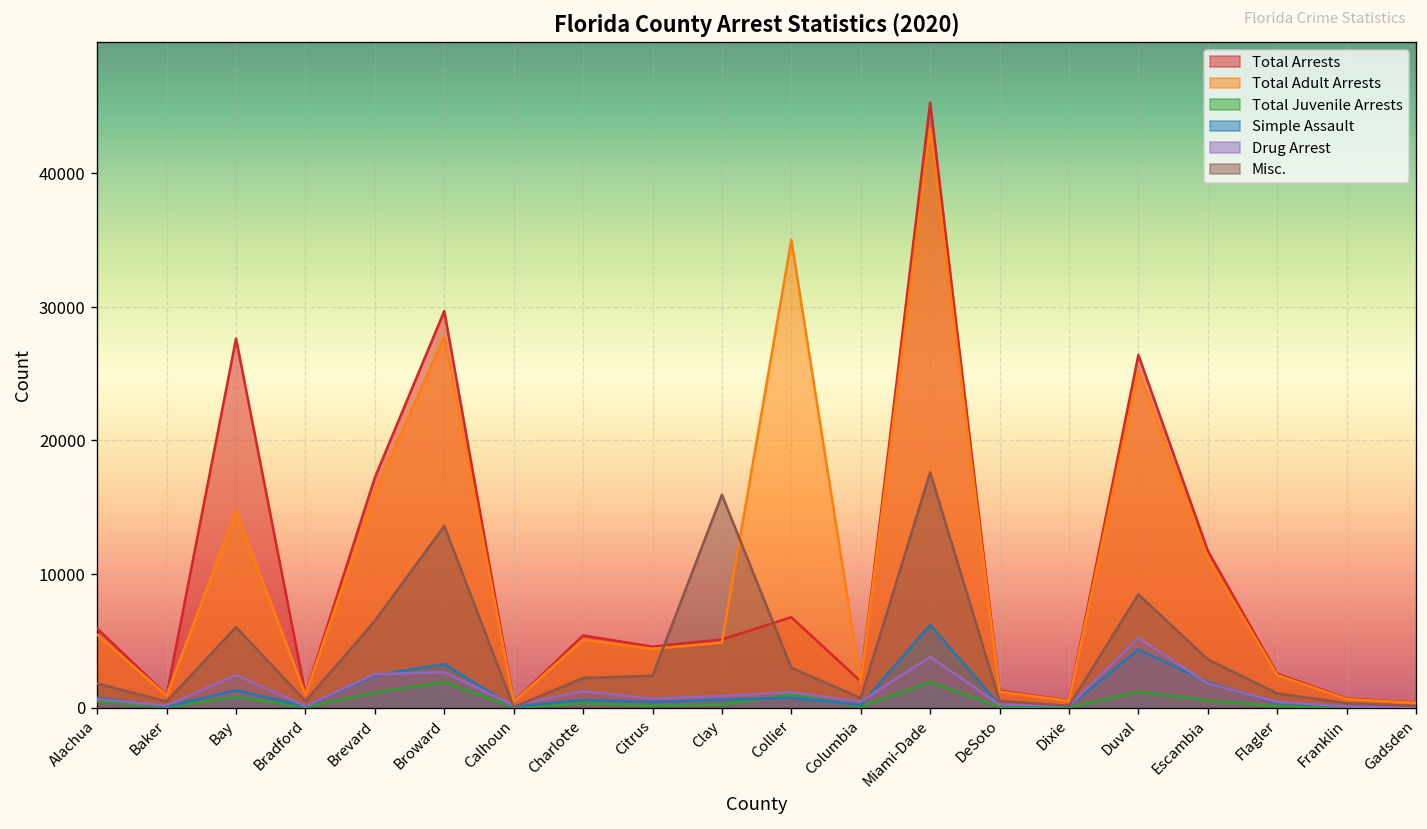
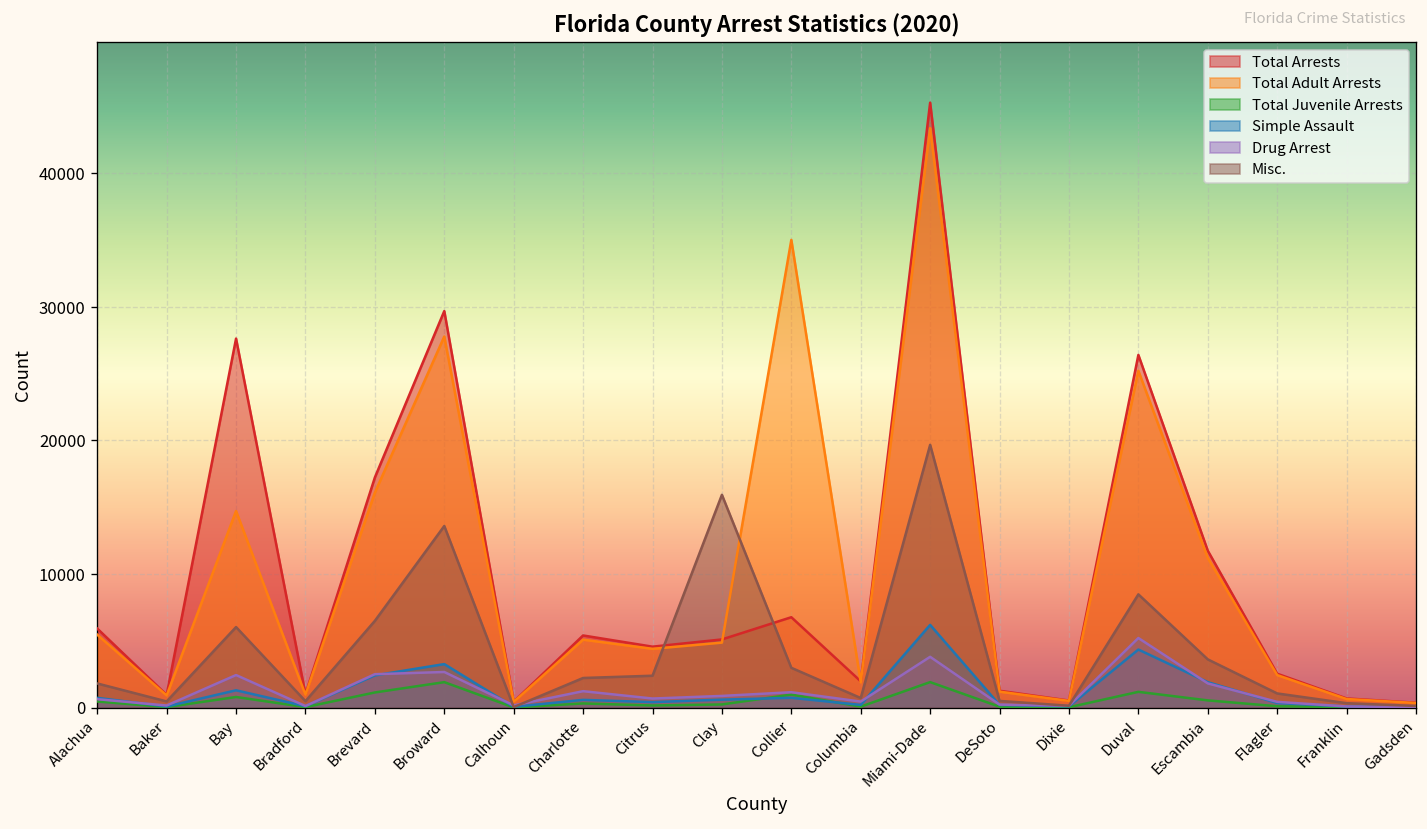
  {
    "Total Arrests": {
      "Alachua": 5900,
      "Bay": 27600,
      "Brevard": 17200,
      "Broward": 29700,
      "Charlotte": 5400,
      "Clay": 5100,
      "Collier": 6800,
      "Miami-Dade": 45300,
      "Duval": 26400,
      "Escambia": 11700
    },
    "Total Adult Arrests": {
      "Alachua": 5500,
      "Bay": 14700,
      "Brevard": 16100,
      "Broward": 27800,
      "Charlotte": 5100,
      "Clay": 4900,
      "Collier": 35000,
      "Miami-Dade": 43400,
      "Duval": 25200,
      "Escambia": 11200
    },
    "Total Juvenile Arrests": {
      "Bay": 800,
      "Brevard": 1100,
      "Broward": 1900,
      "Charlotte": 300,
      "Citrus": 200,
      "Clay": 200,
      "Miami-Dade": 1900,
      "Duval": 1200,
      "Escambia": 500,
      "Flagler": 100
    },
    "Simple Assault": {
      "Bay": 1300,
      "Broward": 3300,
      "Charlotte": 600,
      "Citrus": 400,
      "Clay": 600,
      "Collier": 700,
      "Miami-Dade": 6200,
      "Duval": 4300
    },
    "Drug Arrest": {
      "Bay": 2400,
      "Broward": 2700,
      "Charlotte": 1200,
      "Citrus": 700,
      "Clay": 900,
      "Columbia": 500,
      "Miami-Dade": 3800,
      "Duval": 5200
    },
    "Misc.": {
      "Alachua": 1800,
      "Baker": 500,
      "Bay": 6000,
      "Bradford": 500,
      "Brevard": 6500,
      "Broward": 13600,
      "Charlotte": 2200,
      "Citrus": 2400,
      "Clay": 15900,
      "Collier": 3000,
      "Columbia": 700,
-     "Miami-Dade": 17600,
+     "Miami-Dade": 19700,
      "DeSoto": 500,
      "Duval": 8500,
      "Escambia": 3600,
      "Flagler": 1100,
      "Franklin": 300
    }
  }
